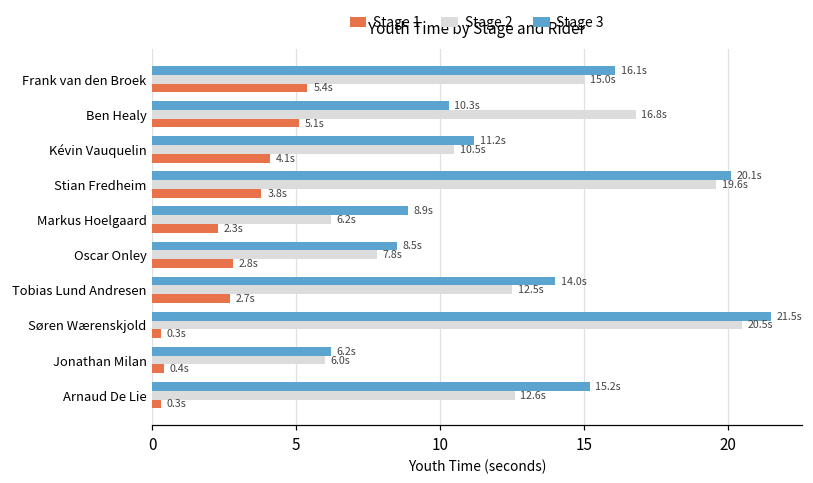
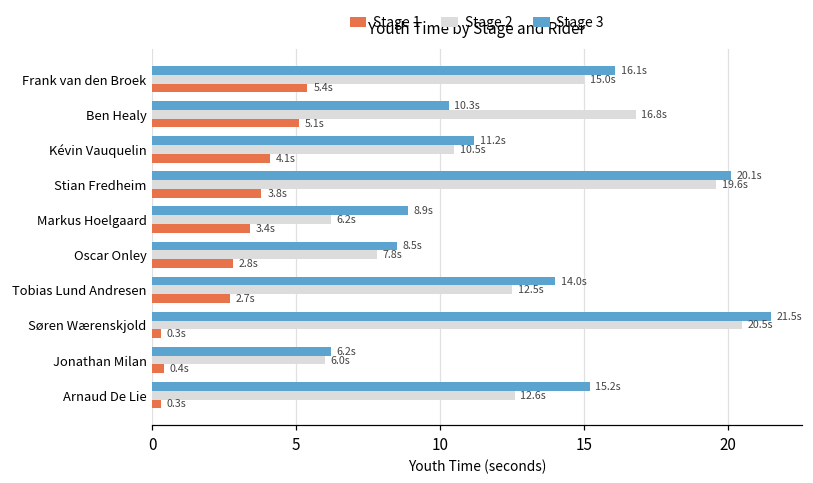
  {
    "Stage 1": {
      "Frank van den Broek": "5.4s",
      "Ben Healy": "5.1s",
      "Kévin Vauquelin": "4.1s",
      "Stian Fredheim": "3.8s",
-     "Markus Hoelgaard": "2.3s",
+     "Markus Hoelgaard": "3.4s",
      "Oscar Onley": "2.8s",
      "Tobias Lund Andresen": "2.7s",
      "Søren Wærenskjold": "0.3s",
      "Jonathan Milan": "0.4s",
      "Arnaud De Lie": "0.3s"
    },
    "Stage 2": {
      "Frank van den Broek": "15.0s",
      "Ben Healy": "16.8s",
      "Kévin Vauquelin": "10.5s",
      "Stian Fredheim": "19.6s",
      "Markus Hoelgaard": "6.2s",
      "Oscar Onley": "7.8s",
      "Tobias Lund Andresen": "12.5s",
      "Søren Wærenskjold": "20.5s",
      "Jonathan Milan": "6.0s",
      "Arnaud De Lie": "12.6s"
    },
    "Stage 3": {
      "Frank van den Broek": "16.1s",
      "Ben Healy": "10.3s",
      "Kévin Vauquelin": "11.2s",
      "Stian Fredheim": "20.1s",
      "Markus Hoelgaard": "8.9s",
      "Oscar Onley": "8.5s",
      "Tobias Lund Andresen": "14.0s",
      "Søren Wærenskjold": "21.5s",
      "Jonathan Milan": "6.2s",
      "Arnaud De Lie": "15.2s"
    }
  }
